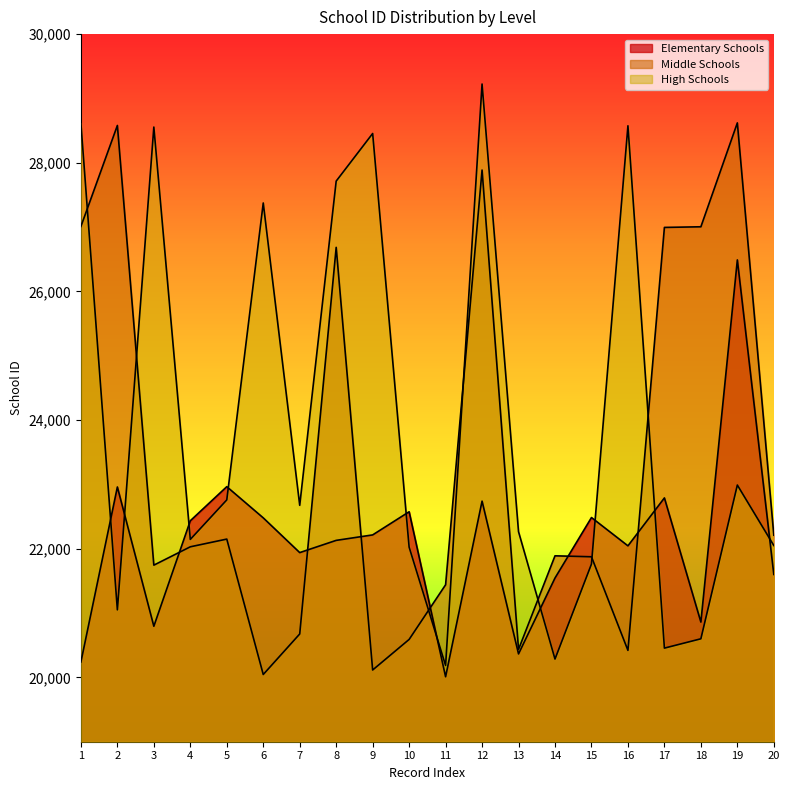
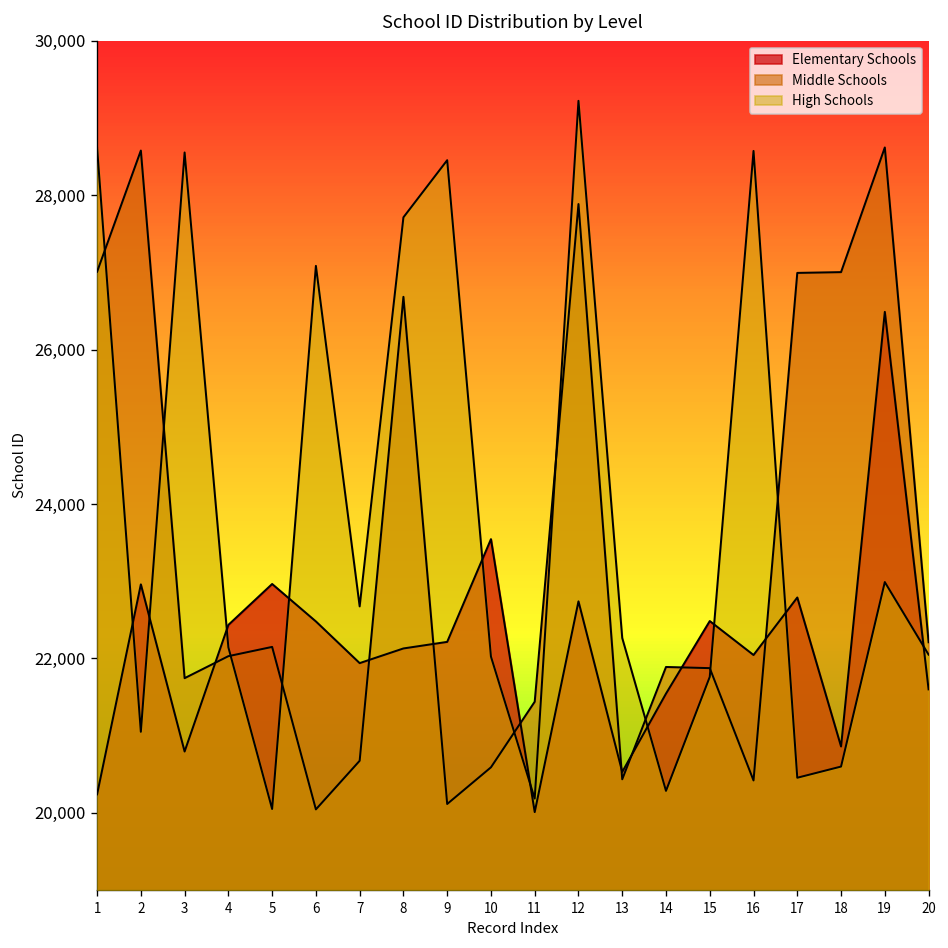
  {
    "Elementary Schools": {
      "1": "20,200",
      "2": "23,000",
      "3": "20,800",
      "4": "22,400",
      "5": "23,000",
      "6": "22,500",
      "7": "21,900",
      "8": "22,100",
      "9": "22,200",
-     "10": "22,600",
+     "10": "23,500",
      "11": "20,000",
      "12": "22,700",
-     "13": "20,400",
+     "13": "20,500",
      "14": "21,500",
      "15": "22,500",
      "16": "22,000",
      "17": "22,800",
      "18": "20,900",
      "19": "26,500",
      "20": "21,600"
    },
    "Middle Schools": {
      "1": "27,000",
      "2": "28,600",
      "3": "21,700",
      "4": "22,000",
      "5": "22,200",
      "6": "20,000",
      "7": "20,700",
      "8": "26,700",
      "9": "20,100",
      "10": "20,600",
      "11": "21,400",
      "12": "27,900",
      "13": "20,400",
      "14": "21,900",
      "15": "21,900",
      "16": "20,400",
      "17": "27,000",
      "18": "27,000",
      "19": "28,600",
      "20": "22,200"
    },
    "High Schools": {
      "1": "28,600",
      "2": "21,100",
      "3": "28,600",
      "4": "22,100",
-     "5": "22,800",
-     "6": "27,400",
+     "5": "20,100",
+     "6": "27,100",
      "7": "22,700",
      "8": "27,700",
      "9": "28,500",
      "10": "22,000",
      "11": "20,200",
      "12": "29,200",
      "13": "22,300",
      "14": "20,300",
      "15": "21,800",
      "16": "28,600",
      "17": "20,500",
      "18": "20,600",
      "19": "23,000",
      "20": "22,100"
    }
  }
